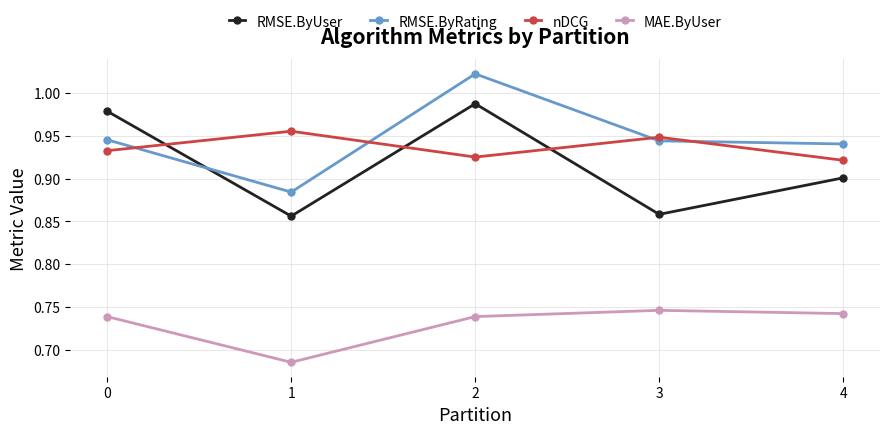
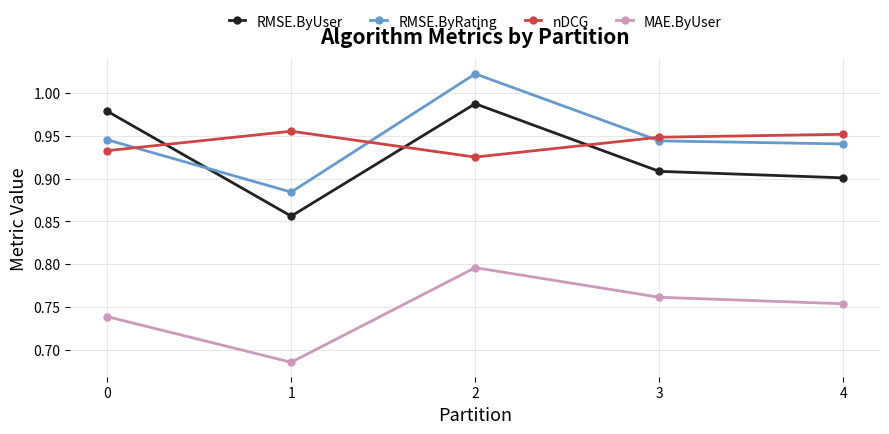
  {
    "RMSE.ByUser": {
      "0": 0.98,
      "1": 0.86,
      "2": 0.99,
-     "3": 0.86,
+     "3": 0.91,
      "4": 0.90
    },
    "RMSE.ByRating": {
      "0": 0.95,
      "1": 0.88,
      "2": 1.02,
      "3": 0.94,
      "4": 0.94
    },
    "nDCG": {
      "0": 0.93,
      "1": 0.96,
      "2": 0.93,
      "3": 0.95,
-     "4": 0.92
+     "4": 0.95
    },
    "MAE.ByUser": {
      "0": 0.74,
      "1": 0.69,
-     "2": 0.74,
-     "3": 0.75,
-     "4": 0.74
+     "2": 0.80,
+     "3": 0.76,
+     "4": 0.75
    }
  }
